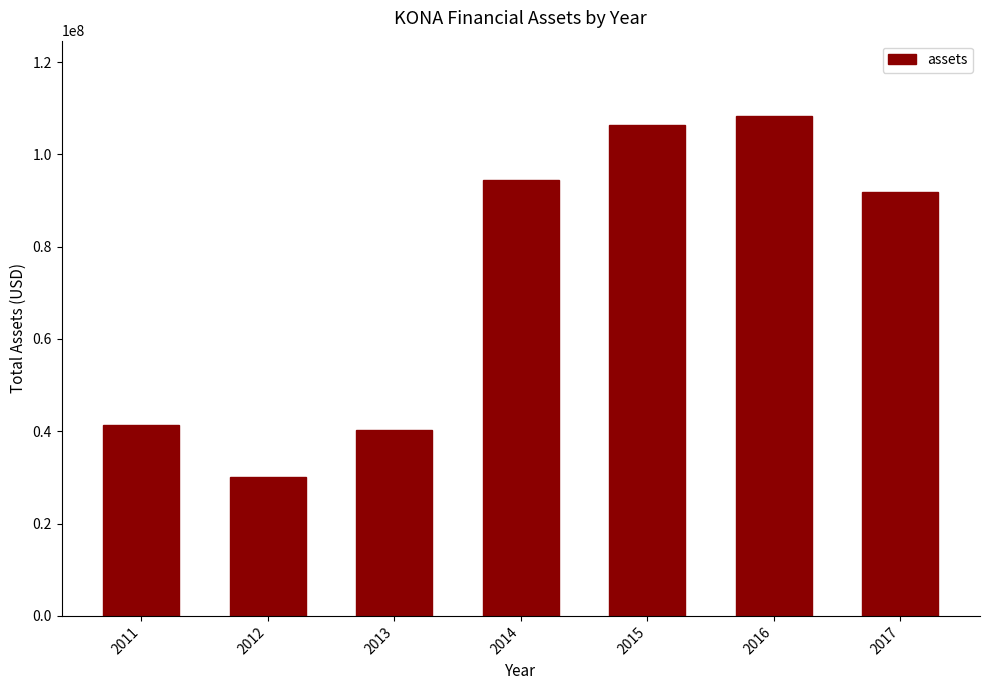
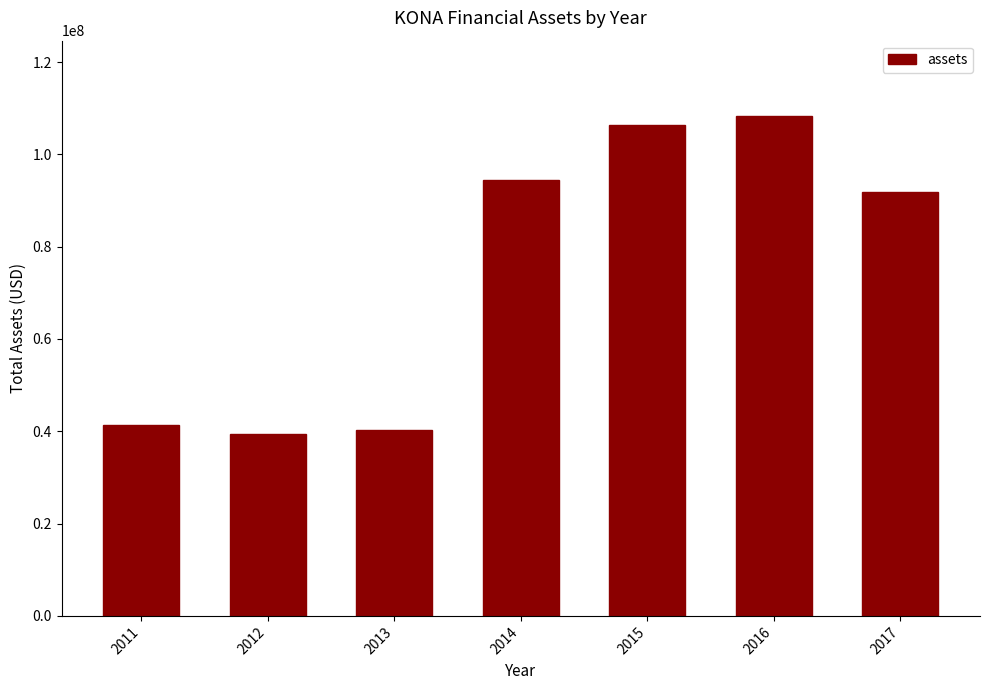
  {
    "2011": 41000000,
-   "2012": 30000000,
+   "2012": 39000000,
    "2013": 40000000,
    "2014": 94000000,
    "2015": 106000000,
    "2016": 108000000,
    "2017": 92000000
  }
